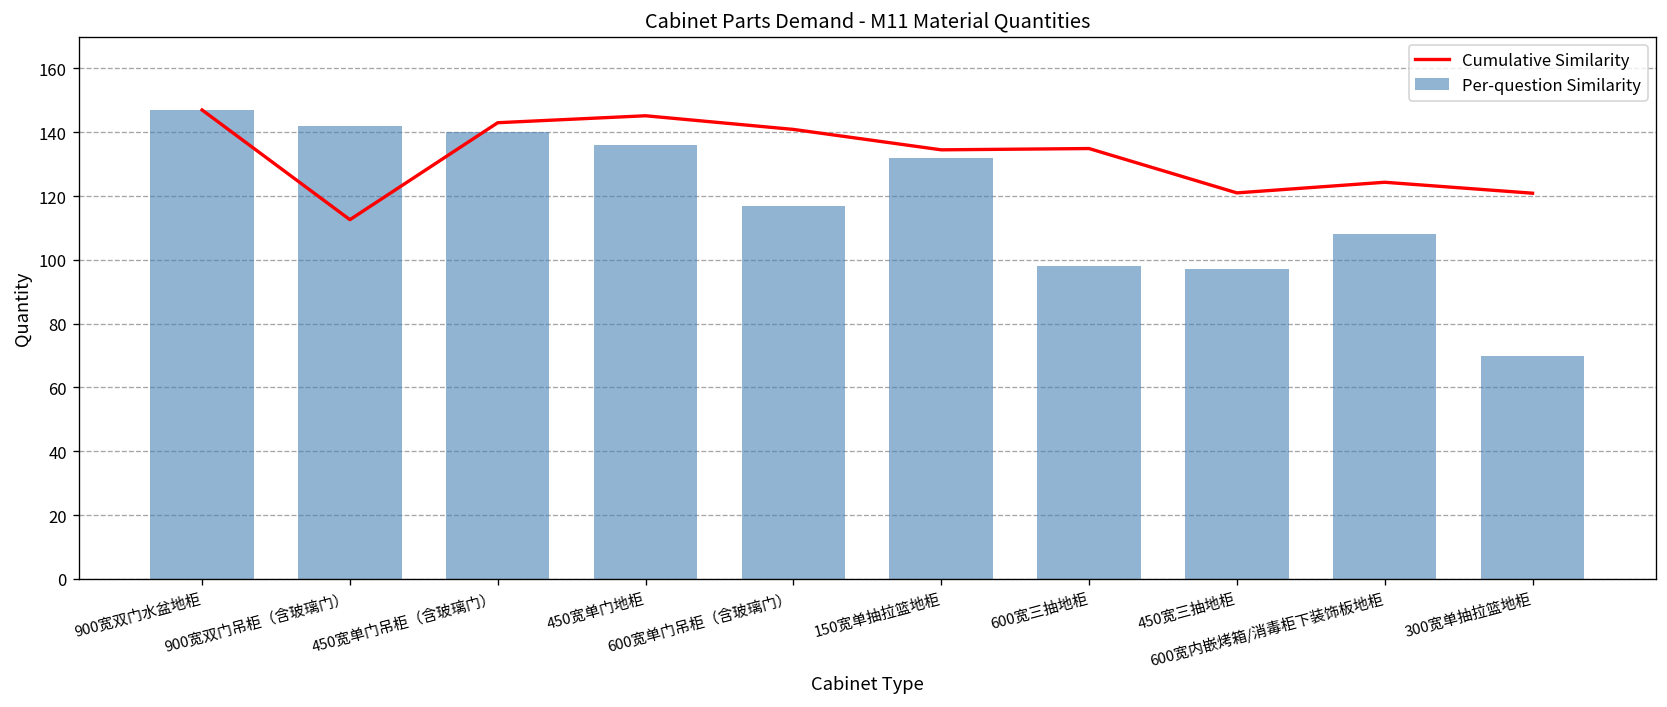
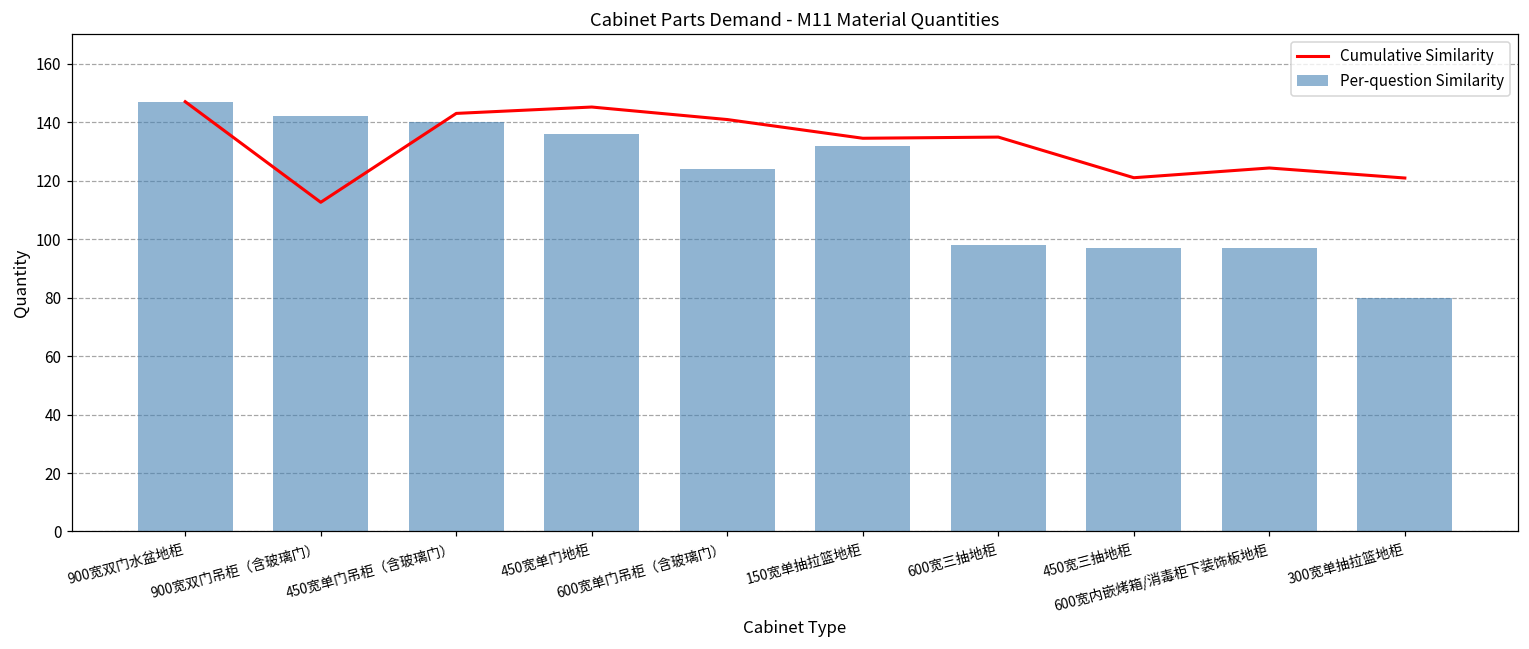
  {
    "Cumulative Similarity": {
      "900宽双门水盆地柜": 147,
      "900宽双门吊柜（含玻璃门）": 113,
      "450宽单门吊柜（含玻璃门）": 143,
      "450宽单门地柜": 145,
      "600宽单门吊柜（含玻璃门）": 141,
      "150宽单抽拉篮地柜": 135,
      "600宽三抽地柜": 135,
      "450宽三抽地柜": 121,
      "600宽内嵌烤箱/消毒柜下装饰板地柜": 124,
      "300宽单抽拉篮地柜": 121
    },
    "Per-question Similarity": {
      "900宽双门水盆地柜": 147,
      "900宽双门吊柜（含玻璃门）": 142,
      "450宽单门吊柜（含玻璃门）": 140,
      "450宽单门地柜": 136,
-     "600宽单门吊柜（含玻璃门）": 117,
+     "600宽单门吊柜（含玻璃门）": 124,
      "150宽单抽拉篮地柜": 132,
      "600宽三抽地柜": 98,
      "450宽三抽地柜": 97,
-     "600宽内嵌烤箱/消毒柜下装饰板地柜": 108,
-     "300宽单抽拉篮地柜": 70
+     "600宽内嵌烤箱/消毒柜下装饰板地柜": 97,
+     "300宽单抽拉篮地柜": 80
    }
  }
